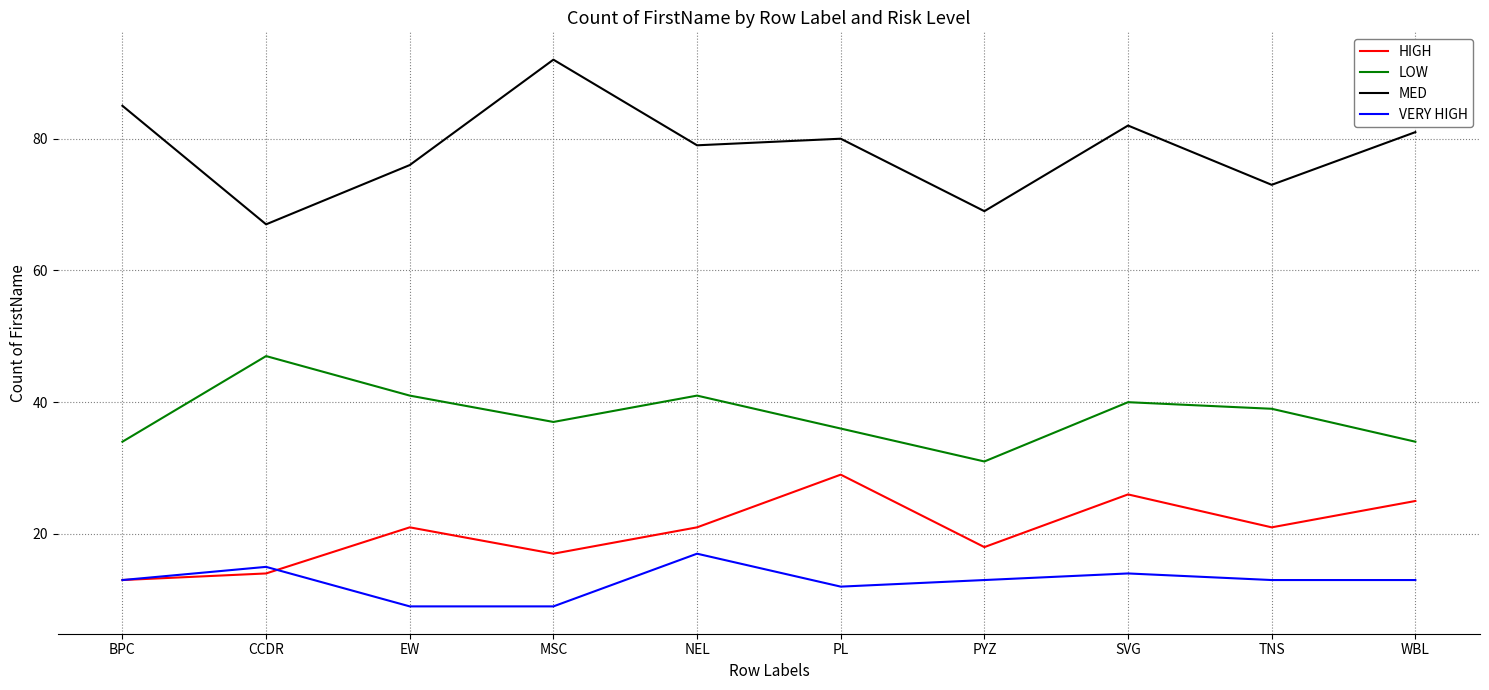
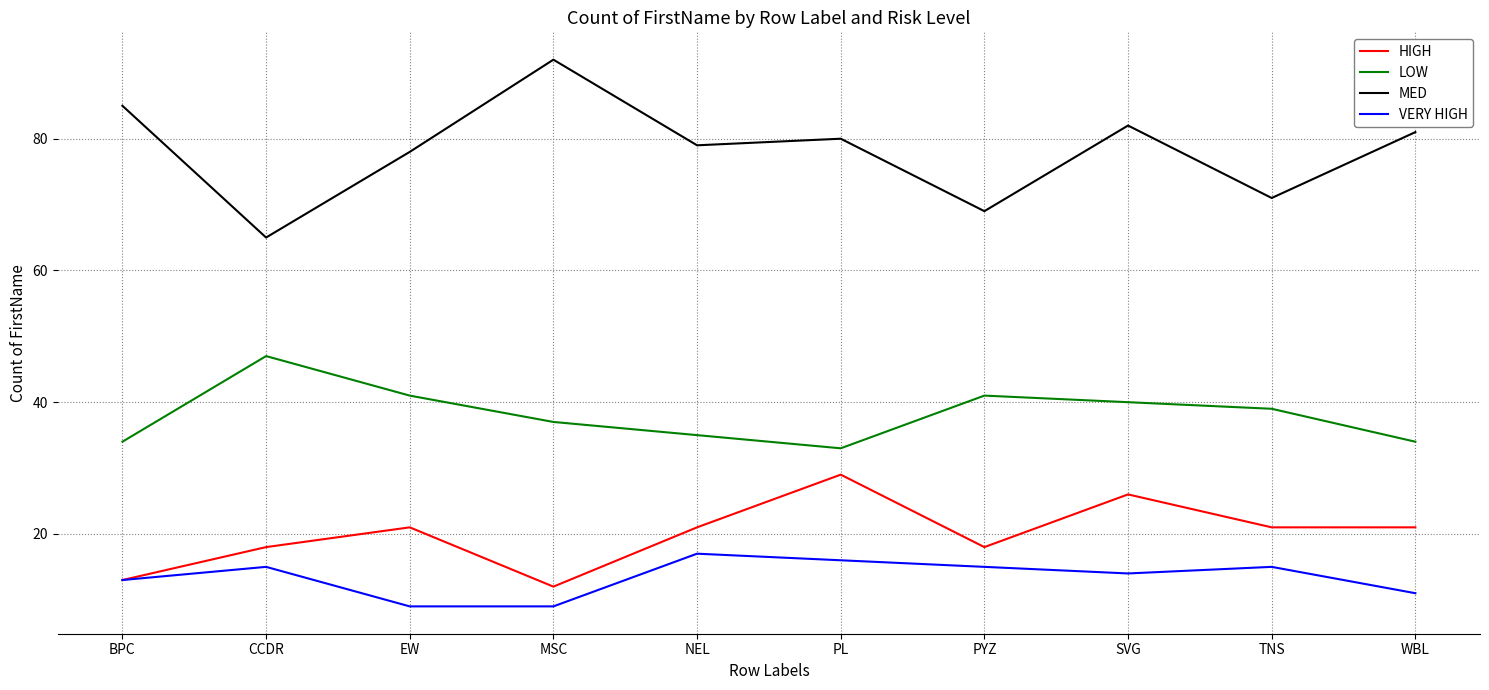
  {
    "HIGH": {
-     "CCDR": 14,
+     "CCDR": 18,
      "EW": 21,
-     "MSC": 17,
+     "MSC": 12,
      "NEL": 21,
      "PL": 29,
      "PYZ": 18,
      "SVG": 26,
      "TNS": 21,
-     "WBL": 25
+     "WBL": 21
    },
    "LOW": {
      "BPC": 34,
      "CCDR": 47,
      "EW": 41,
      "MSC": 37,
-     "NEL": 41,
-     "PL": 36,
-     "PYZ": 31,
+     "NEL": 35,
+     "PL": 33,
+     "PYZ": 41,
      "SVG": 40,
      "TNS": 39,
      "WBL": 34
    },
    "MED": {
      "BPC": 85,
-     "CCDR": 67,
-     "EW": 76,
+     "CCDR": 65,
+     "EW": 78,
      "MSC": 92,
      "NEL": 79,
      "PL": 80,
      "PYZ": 69,
      "SVG": 82,
-     "TNS": 73,
+     "TNS": 71,
      "WBL": 81
    },
    "VERY HIGH": {
      "CCDR": 15,
      "EW": 9,
      "MSC": 9,
      "NEL": 17,
-     "PL": 12,
-     "PYZ": 13,
+     "PL": 16,
+     "PYZ": 15,
      "SVG": 14,
-     "TNS": 13,
-     "WBL": 13
+     "TNS": 15,
+     "WBL": 11
    }
  }
